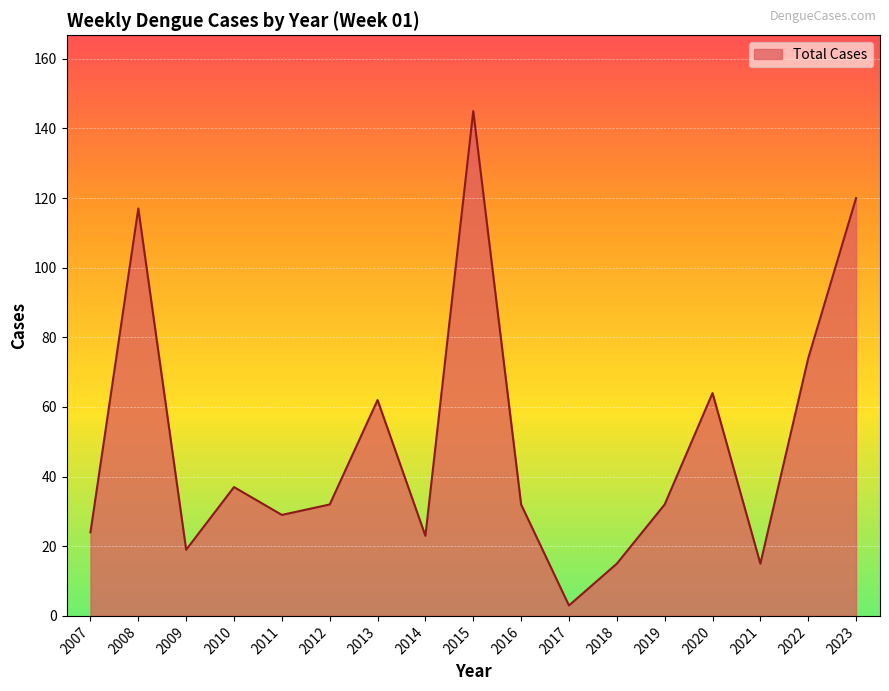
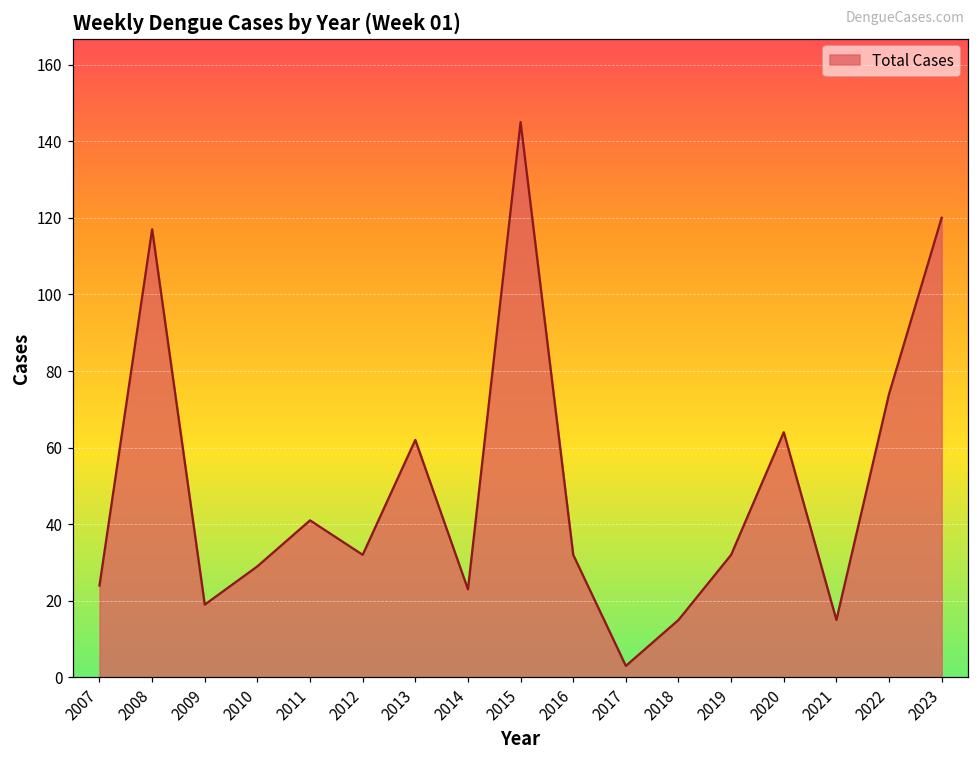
  {
    "2007": 24,
    "2008": 117,
    "2009": 19,
-   "2010": 37,
-   "2011": 29,
+   "2010": 29,
+   "2011": 41,
    "2012": 32,
    "2013": 62,
    "2014": 23,
    "2015": 145,
    "2016": 32,
    "2017": 3,
    "2018": 15,
    "2019": 32,
    "2020": 64,
    "2021": 15,
    "2022": 74,
    "2023": 120
  }
